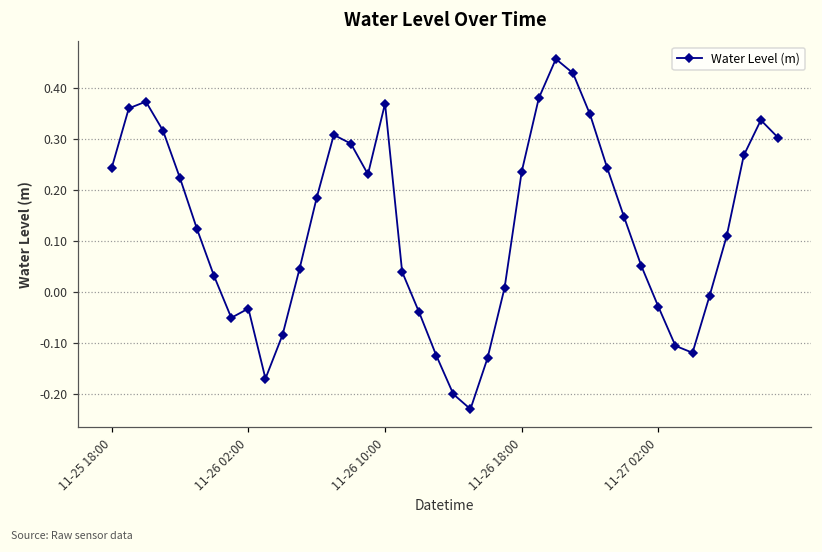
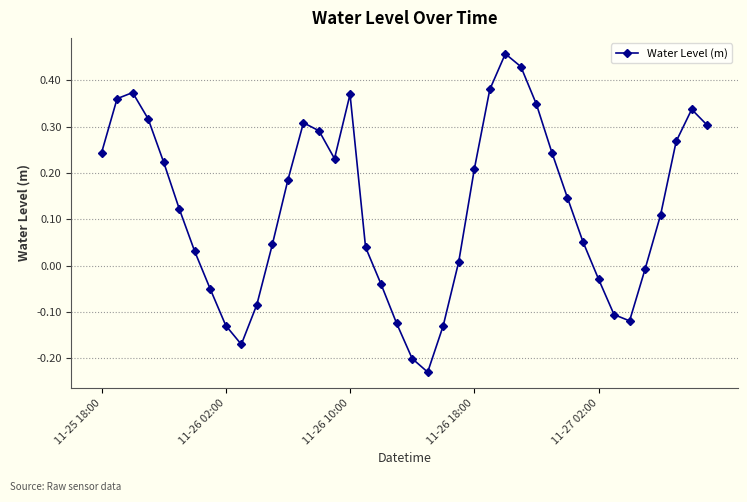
  {
    "11-25 18:00": 0.24,
-   "11-26 02:00": -0.03,
+   "11-26 02:00": -0.13,
    "11-26 10:00": 0.37,
-   "11-26 18:00": 0.24,
+   "11-26 18:00": 0.21,
    "11-27 02:00": -0.03
  }
